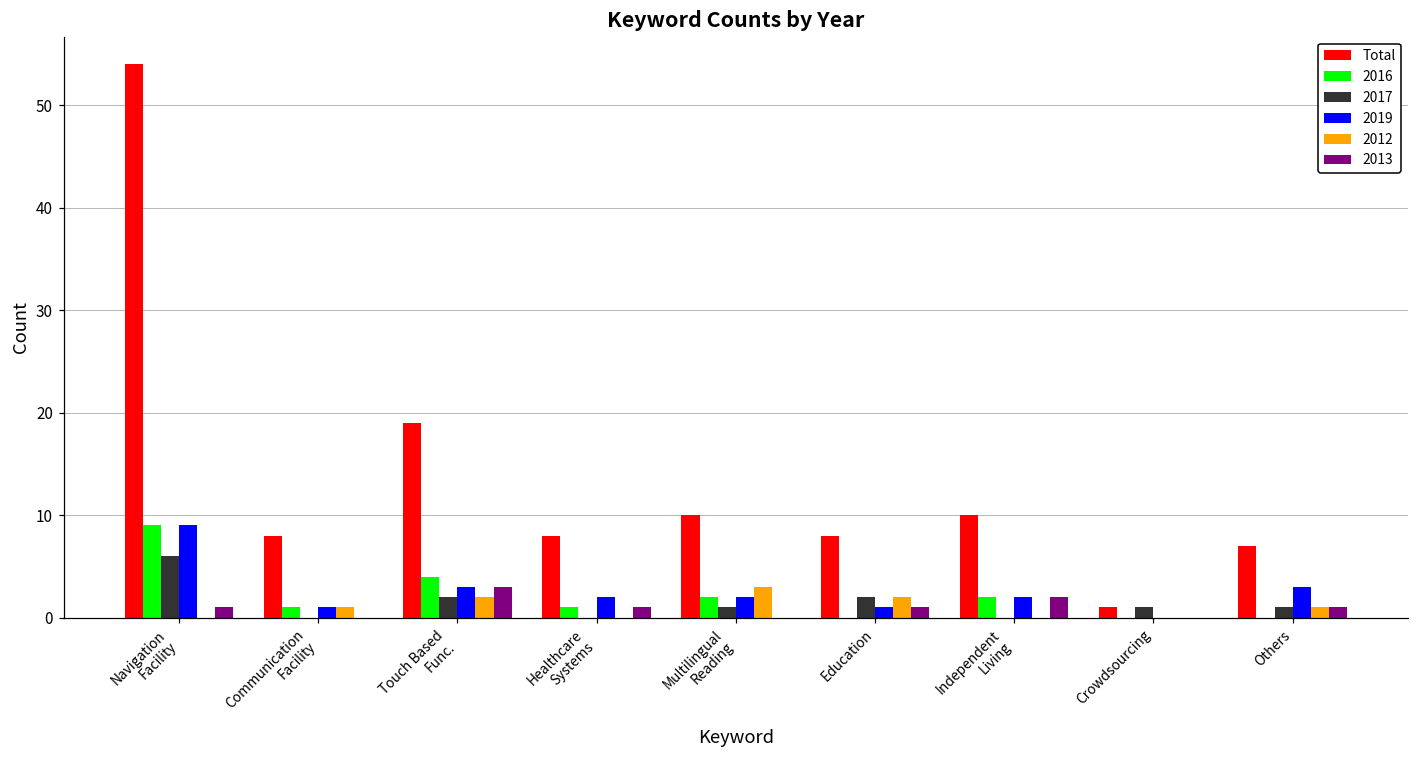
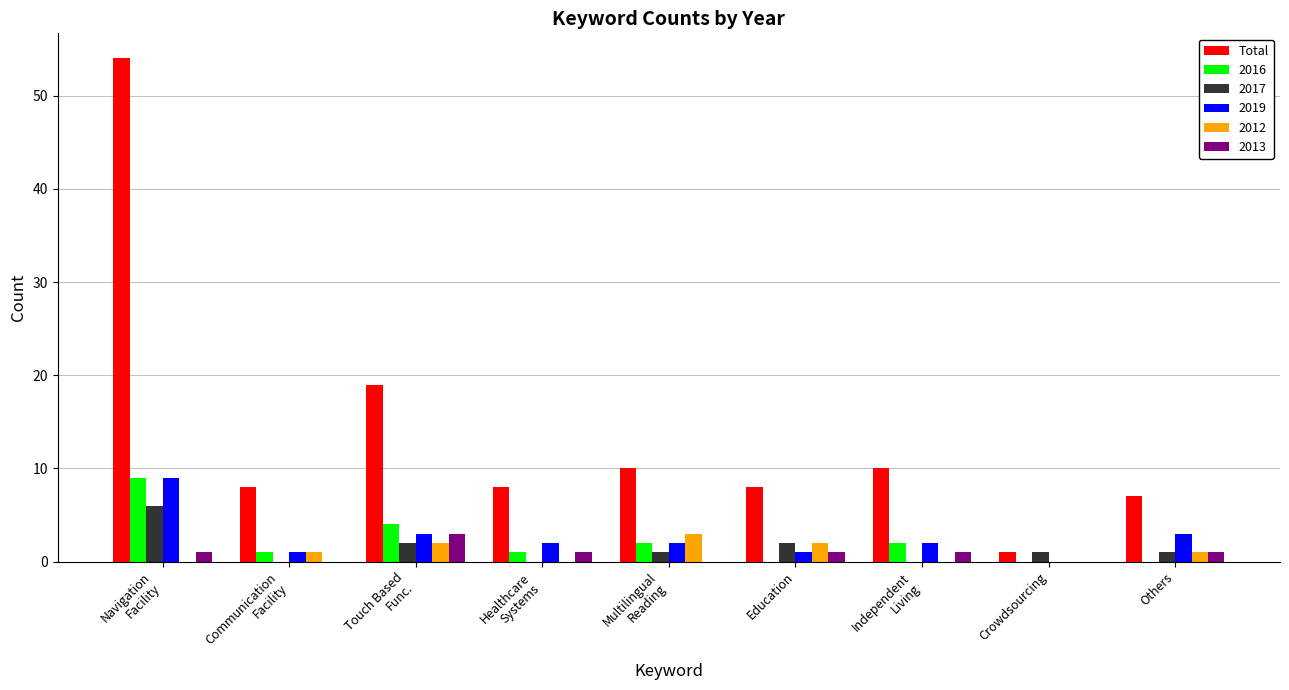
  {
    "Total": {
      "Navigation Facility": 54,
      "Communication Facility": 8,
      "Touch Based Func.": 19,
      "Healthcare Systems": 8,
      "Multilingual Reading": 10,
      "Education": 8,
      "Independent Living": 10,
      "Crowdsourcing": 1,
      "Others": 7
    },
    "2016": {
      "Navigation Facility": 9,
      "Communication Facility": 1,
      "Touch Based Func.": 4,
      "Healthcare Systems": 1,
      "Multilingual Reading": 2,
      "Education": 0,
      "Independent Living": 2,
      "Crowdsourcing": 0,
      "Others": 0
    },
    "2017": {
      "Navigation Facility": 6,
      "Communication Facility": 0,
      "Touch Based Func.": 2,
      "Healthcare Systems": 0,
      "Multilingual Reading": 1,
      "Education": 2,
      "Independent Living": 0,
      "Crowdsourcing": 1,
      "Others": 1
    },
    "2019": {
      "Navigation Facility": 9,
      "Communication Facility": 1,
      "Touch Based Func.": 3,
      "Healthcare Systems": 2,
      "Multilingual Reading": 2,
      "Education": 1,
      "Independent Living": 2,
      "Crowdsourcing": 0,
      "Others": 3
    },
    "2012": {
      "Navigation Facility": 0,
      "Communication Facility": 1,
      "Touch Based Func.": 2,
      "Healthcare Systems": 0,
      "Multilingual Reading": 3,
      "Education": 2,
      "Independent Living": 0,
      "Crowdsourcing": 0,
      "Others": 1
    },
    "2013": {
      "Navigation Facility": 1,
      "Communication Facility": 0,
      "Touch Based Func.": 3,
      "Healthcare Systems": 1,
      "Multilingual Reading": 0,
      "Education": 1,
-     "Independent Living": 2,
+     "Independent Living": 1,
      "Crowdsourcing": 0,
      "Others": 1
    }
  }
